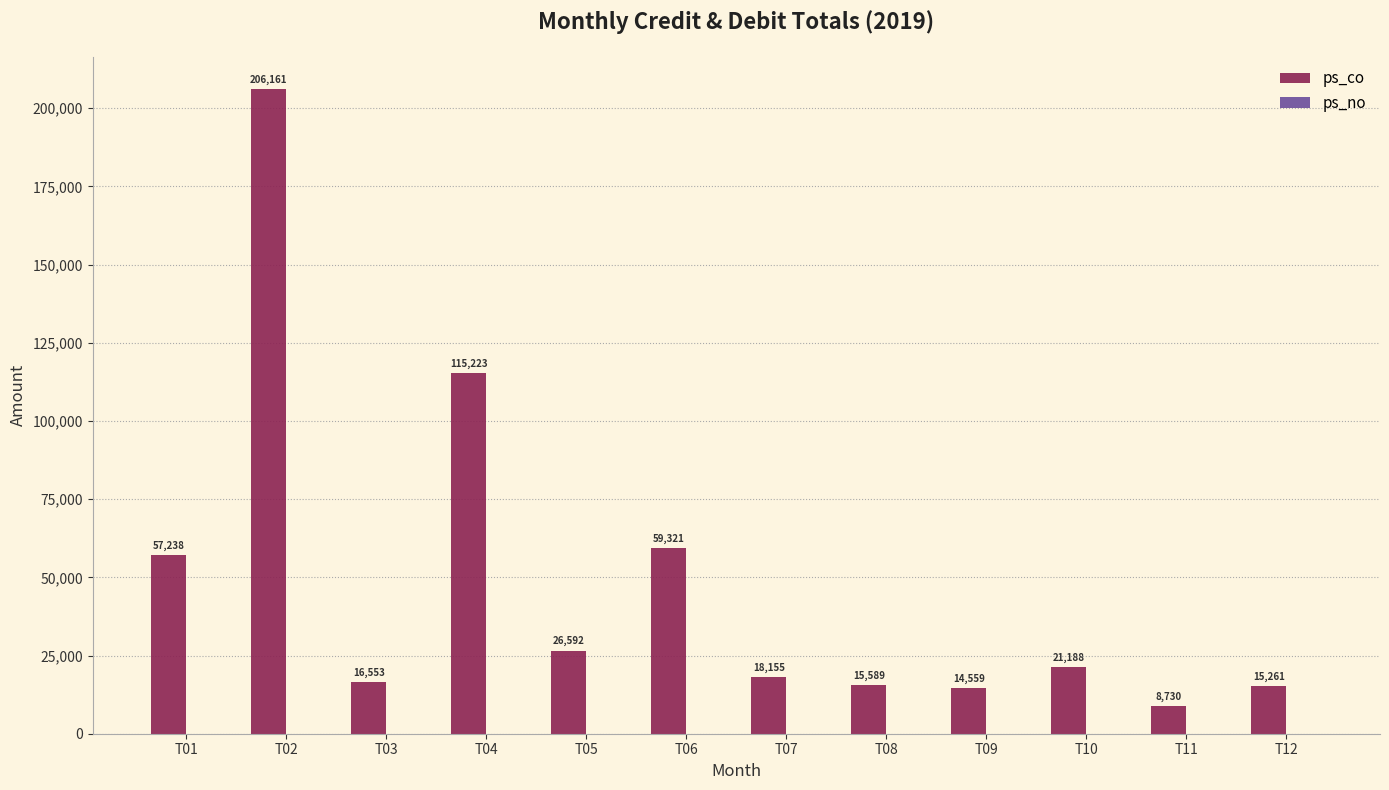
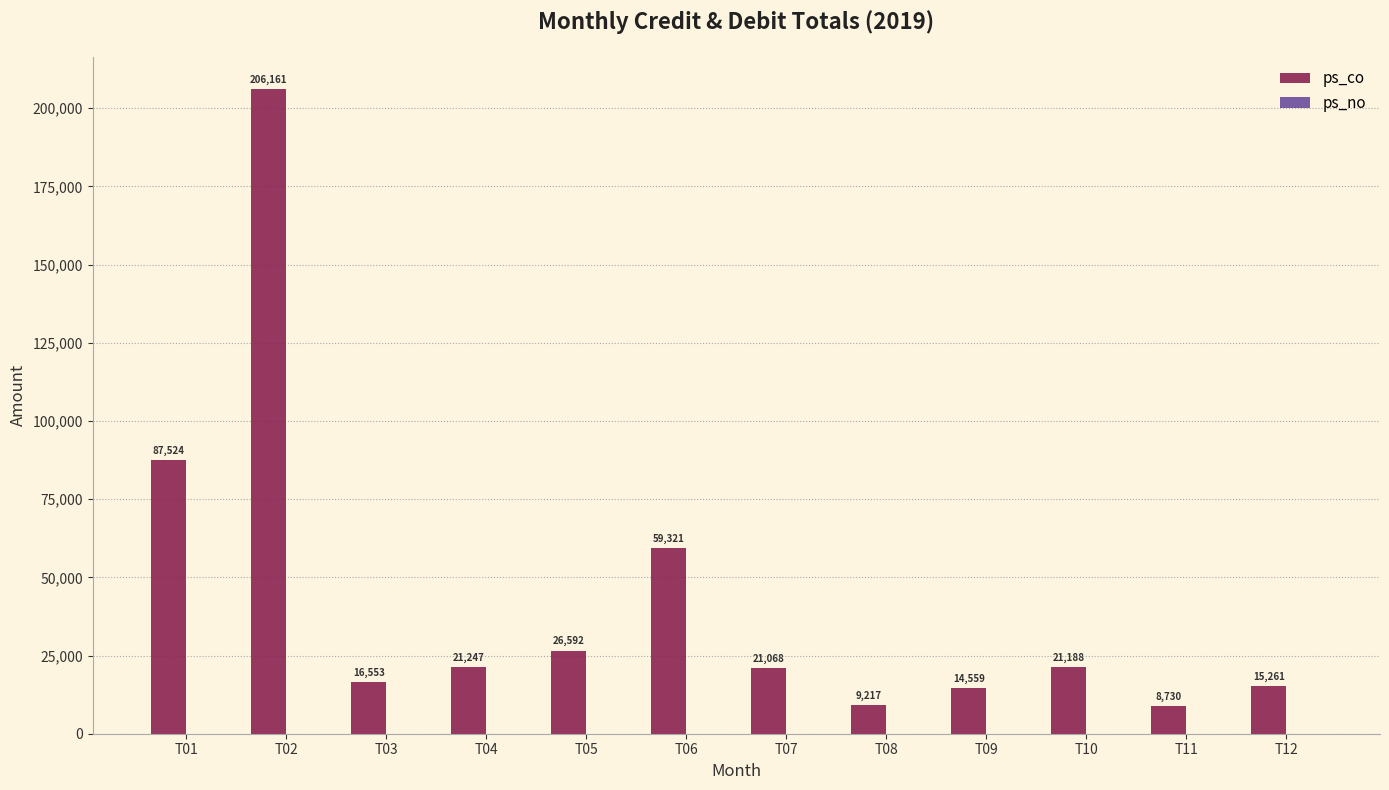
  {
    "ps_co": {
-     "T01": "57,238",
+     "T01": "87,524",
      "T02": "206,161",
      "T03": "16,553",
-     "T04": "115,223",
+     "T04": "21,247",
      "T05": "26,592",
      "T06": "59,321",
-     "T07": "18,155",
-     "T08": "15,589",
+     "T07": "21,068",
+     "T08": "9,217",
      "T09": "14,559",
      "T10": "21,188",
      "T11": "8,730",
      "T12": "15,261"
    },
    "ps_no": {
      "T01": "0",
      "T02": "0",
      "T03": "0",
      "T04": "0",
      "T05": "0",
      "T06": "0",
      "T07": "0",
      "T08": "0",
      "T09": "0",
      "T10": "0",
      "T11": "0",
      "T12": "0"
    }
  }
